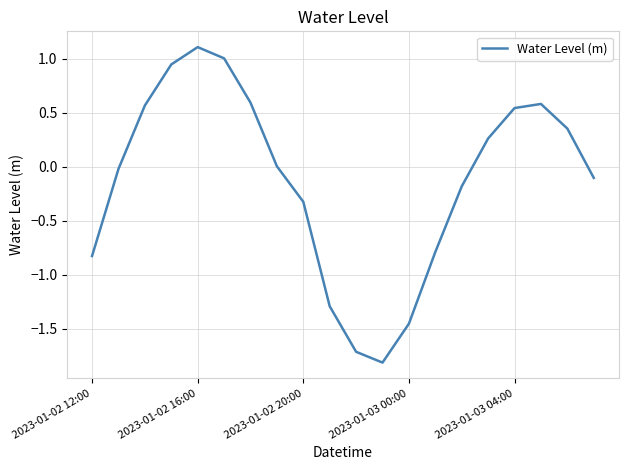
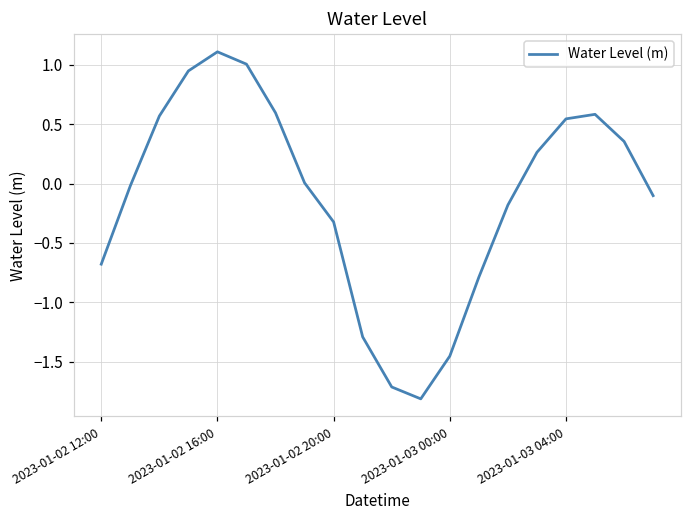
  {
-   "2023-01-02 12:00": -0.83,
+   "2023-01-02 12:00": -0.68,
    "2023-01-02 16:00": 1.11,
    "2023-01-02 20:00": -0.32,
    "2023-01-03 00:00": -1.45,
    "2023-01-03 04:00": 0.54
  }
